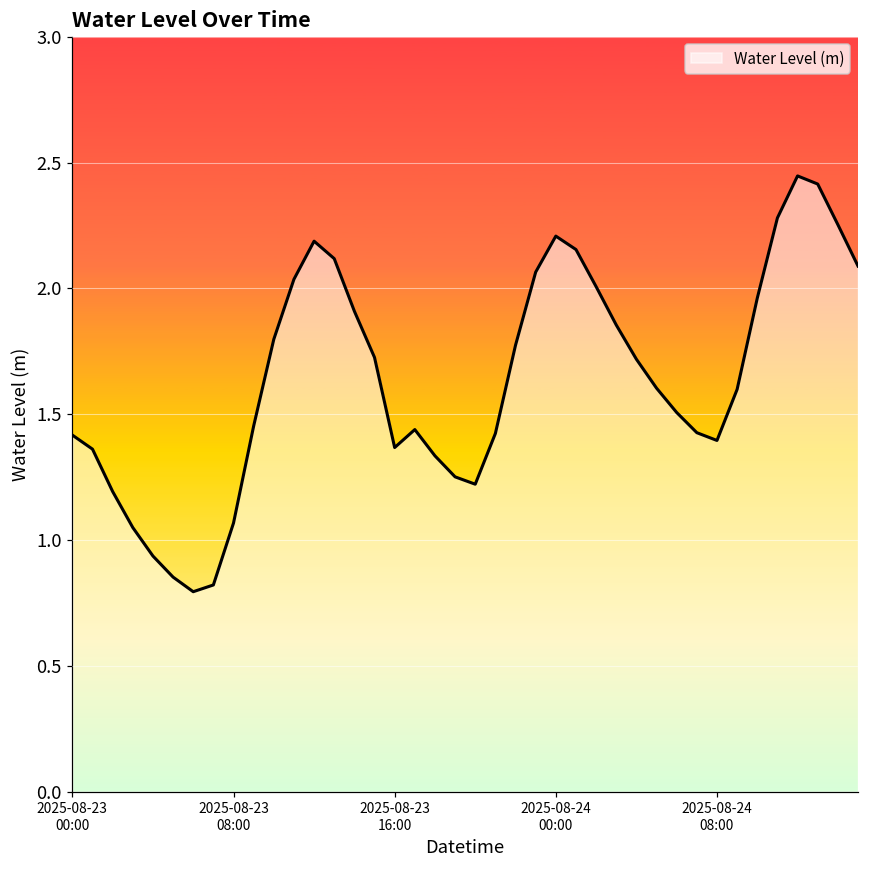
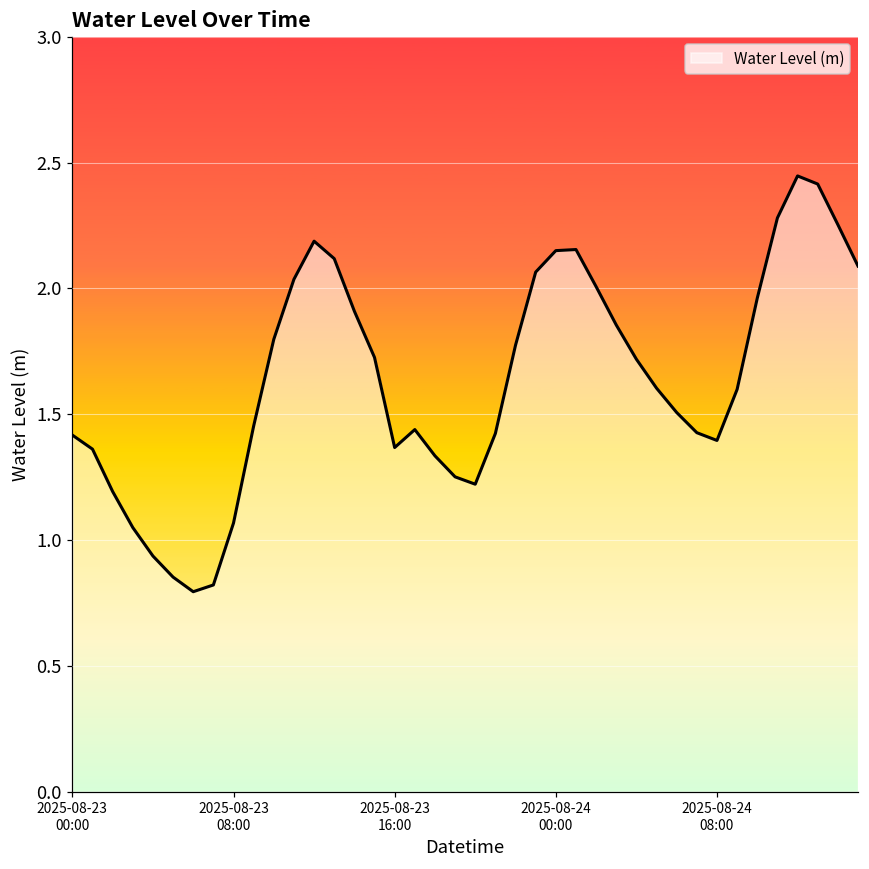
  {
    "2025-08-23 00:00": 1.42,
    "2025-08-23 08:00": 1.07,
    "2025-08-23 16:00": 1.37,
-   "2025-08-24 00:00": 2.21,
+   "2025-08-24 00:00": 2.15,
    "2025-08-24 08:00": 1.40
  }
